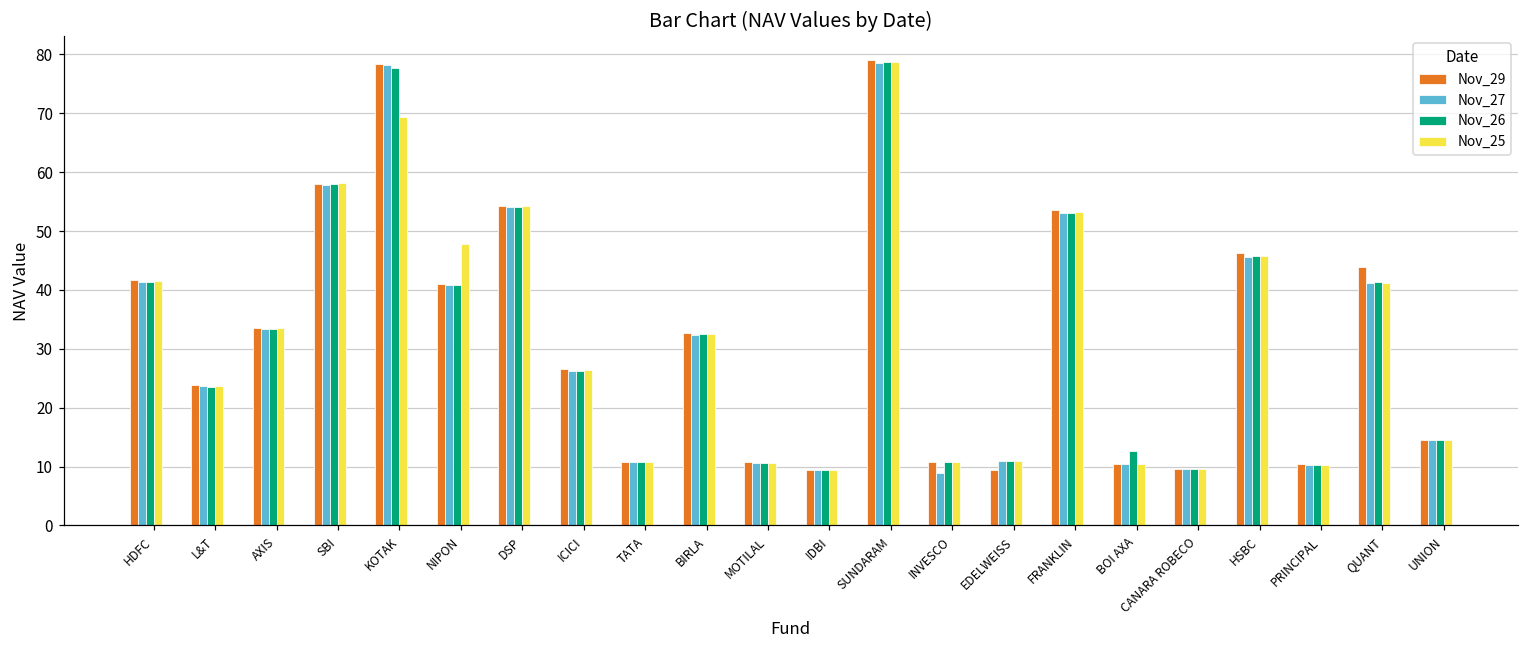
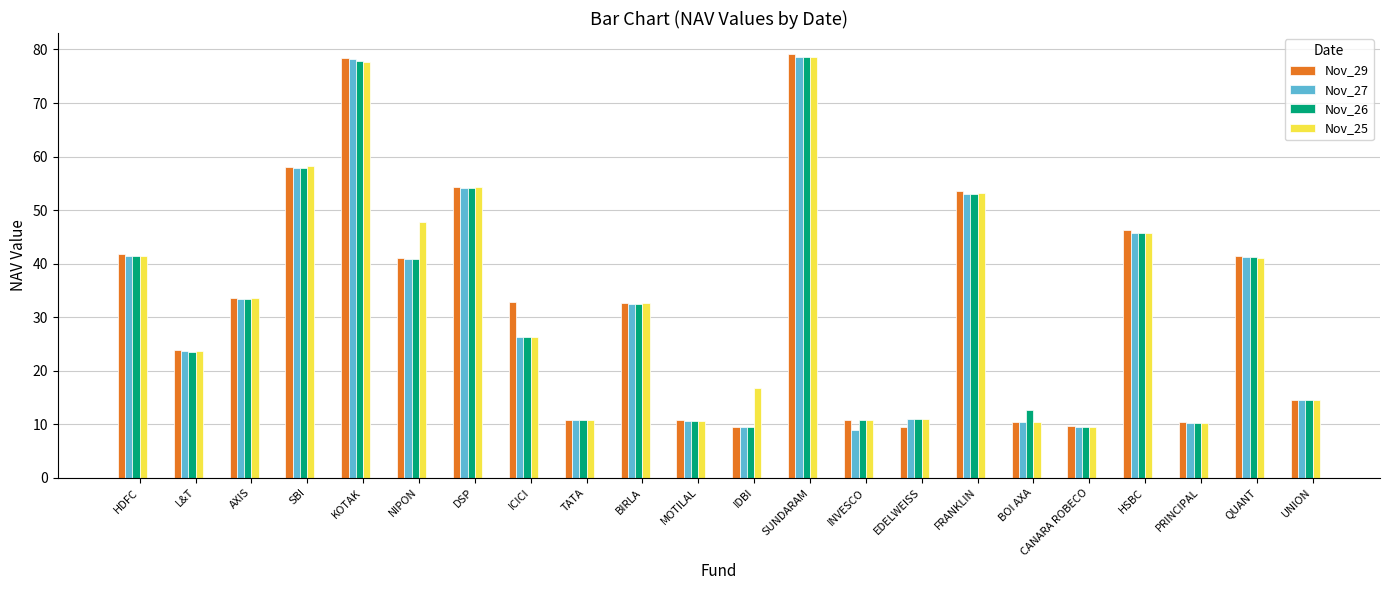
  {
    "Nov_29": {
      "HDFC": 42,
      "L&T": 24,
      "AXIS": 34,
      "SBI": 58,
      "KOTAK": 78,
      "NIPON": 41,
      "DSP": 54,
-     "ICICI": 27,
+     "ICICI": 33,
      "TATA": 11,
      "BIRLA": 33,
      "MOTILAL": 11,
      "IDBI": 9,
      "SUNDARAM": 79,
      "INVESCO": 11,
      "EDELWEISS": 9,
      "FRANKLIN": 54,
      "BOI AXA": 10,
      "CANARA ROBECO": 10,
      "HSBC": 46,
      "PRINCIPAL": 10,
-     "QUANT": 44,
+     "QUANT": 41,
      "UNION": 15
    },
    "Nov_27": {
      "HDFC": 41,
      "L&T": 24,
      "AXIS": 33,
      "SBI": 58,
      "KOTAK": 78,
      "NIPON": 41,
      "DSP": 54,
      "ICICI": 26,
      "TATA": 11,
      "BIRLA": 32,
      "MOTILAL": 11,
      "IDBI": 9,
      "SUNDARAM": 79,
      "INVESCO": 9,
      "EDELWEISS": 11,
      "FRANKLIN": 53,
      "BOI AXA": 10,
      "CANARA ROBECO": 10,
      "HSBC": 46,
      "PRINCIPAL": 10,
      "QUANT": 41,
      "UNION": 14
    },
    "Nov_26": {
      "HDFC": 41,
      "L&T": 24,
      "AXIS": 33,
      "SBI": 58,
      "KOTAK": 78,
      "NIPON": 41,
      "DSP": 54,
      "ICICI": 26,
      "TATA": 11,
      "BIRLA": 32,
      "MOTILAL": 11,
      "IDBI": 9,
      "SUNDARAM": 79,
      "INVESCO": 11,
      "EDELWEISS": 11,
      "FRANKLIN": 53,
      "BOI AXA": 13,
      "CANARA ROBECO": 10,
      "HSBC": 46,
      "PRINCIPAL": 10,
      "QUANT": 41,
      "UNION": 14
    },
    "Nov_25": {
      "HDFC": 42,
      "L&T": 24,
      "AXIS": 34,
      "SBI": 58,
-     "KOTAK": 69,
+     "KOTAK": 78,
      "NIPON": 48,
      "DSP": 54,
      "ICICI": 26,
      "TATA": 11,
      "BIRLA": 33,
      "MOTILAL": 11,
-     "IDBI": 9,
+     "IDBI": 17,
      "SUNDARAM": 79,
      "INVESCO": 11,
      "EDELWEISS": 11,
      "FRANKLIN": 53,
      "BOI AXA": 10,
      "CANARA ROBECO": 10,
      "HSBC": 46,
      "PRINCIPAL": 10,
      "QUANT": 41,
      "UNION": 15
    }
  }
